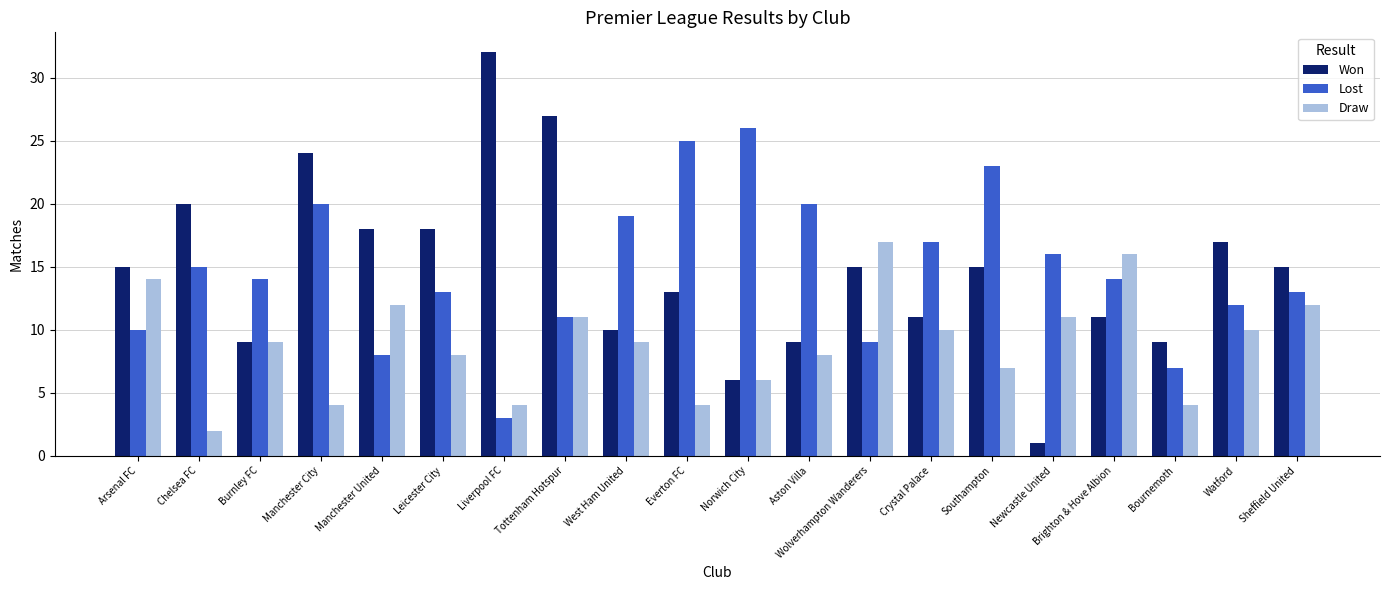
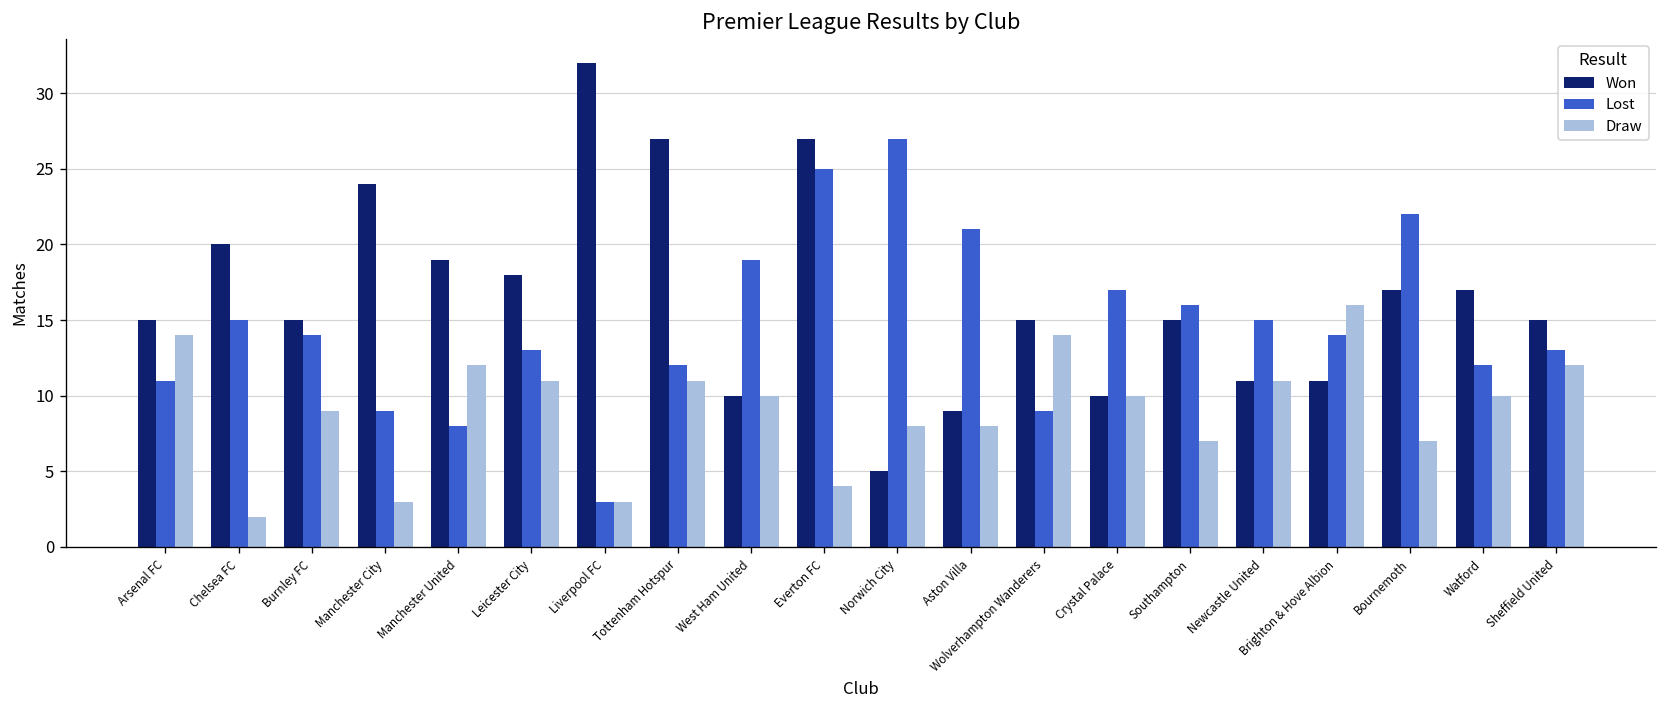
  {
    "Won": {
      "Arsenal FC": 15,
      "Chelsea FC": 20,
-     "Burnley FC": 9,
+     "Burnley FC": 15,
      "Manchester City": 24,
-     "Manchester United": 18,
+     "Manchester United": 19,
      "Leicester City": 18,
      "Liverpool FC": 32,
      "Tottenham Hotspur": 27,
      "West Ham United": 10,
-     "Everton FC": 13,
-     "Norwich City": 6,
+     "Everton FC": 27,
+     "Norwich City": 5,
      "Aston Villa": 9,
      "Wolverhampton Wanderers": 15,
-     "Crystal Palace": 11,
+     "Crystal Palace": 10,
      "Southampton": 15,
-     "Newcastle United": 1,
+     "Newcastle United": 11,
      "Brighton & Hove Albion": 11,
-     "Bournemoth": 9,
+     "Bournemoth": 17,
      "Watford": 17,
      "Sheffield United": 15
    },
    "Lost": {
-     "Arsenal FC": 10,
+     "Arsenal FC": 11,
      "Chelsea FC": 15,
      "Burnley FC": 14,
-     "Manchester City": 20,
+     "Manchester City": 9,
      "Manchester United": 8,
      "Leicester City": 13,
      "Liverpool FC": 3,
-     "Tottenham Hotspur": 11,
+     "Tottenham Hotspur": 12,
      "West Ham United": 19,
      "Everton FC": 25,
-     "Norwich City": 26,
-     "Aston Villa": 20,
+     "Norwich City": 27,
+     "Aston Villa": 21,
      "Wolverhampton Wanderers": 9,
      "Crystal Palace": 17,
-     "Southampton": 23,
-     "Newcastle United": 16,
+     "Southampton": 16,
+     "Newcastle United": 15,
      "Brighton & Hove Albion": 14,
-     "Bournemoth": 7,
+     "Bournemoth": 22,
      "Watford": 12,
      "Sheffield United": 13
    },
    "Draw": {
      "Arsenal FC": 14,
      "Chelsea FC": 2,
      "Burnley FC": 9,
-     "Manchester City": 4,
+     "Manchester City": 3,
      "Manchester United": 12,
-     "Leicester City": 8,
-     "Liverpool FC": 4,
+     "Leicester City": 11,
+     "Liverpool FC": 3,
      "Tottenham Hotspur": 11,
-     "West Ham United": 9,
+     "West Ham United": 10,
      "Everton FC": 4,
-     "Norwich City": 6,
+     "Norwich City": 8,
      "Aston Villa": 8,
-     "Wolverhampton Wanderers": 17,
+     "Wolverhampton Wanderers": 14,
      "Crystal Palace": 10,
      "Southampton": 7,
      "Newcastle United": 11,
      "Brighton & Hove Albion": 16,
-     "Bournemoth": 4,
+     "Bournemoth": 7,
      "Watford": 10,
      "Sheffield United": 12
    }
  }
